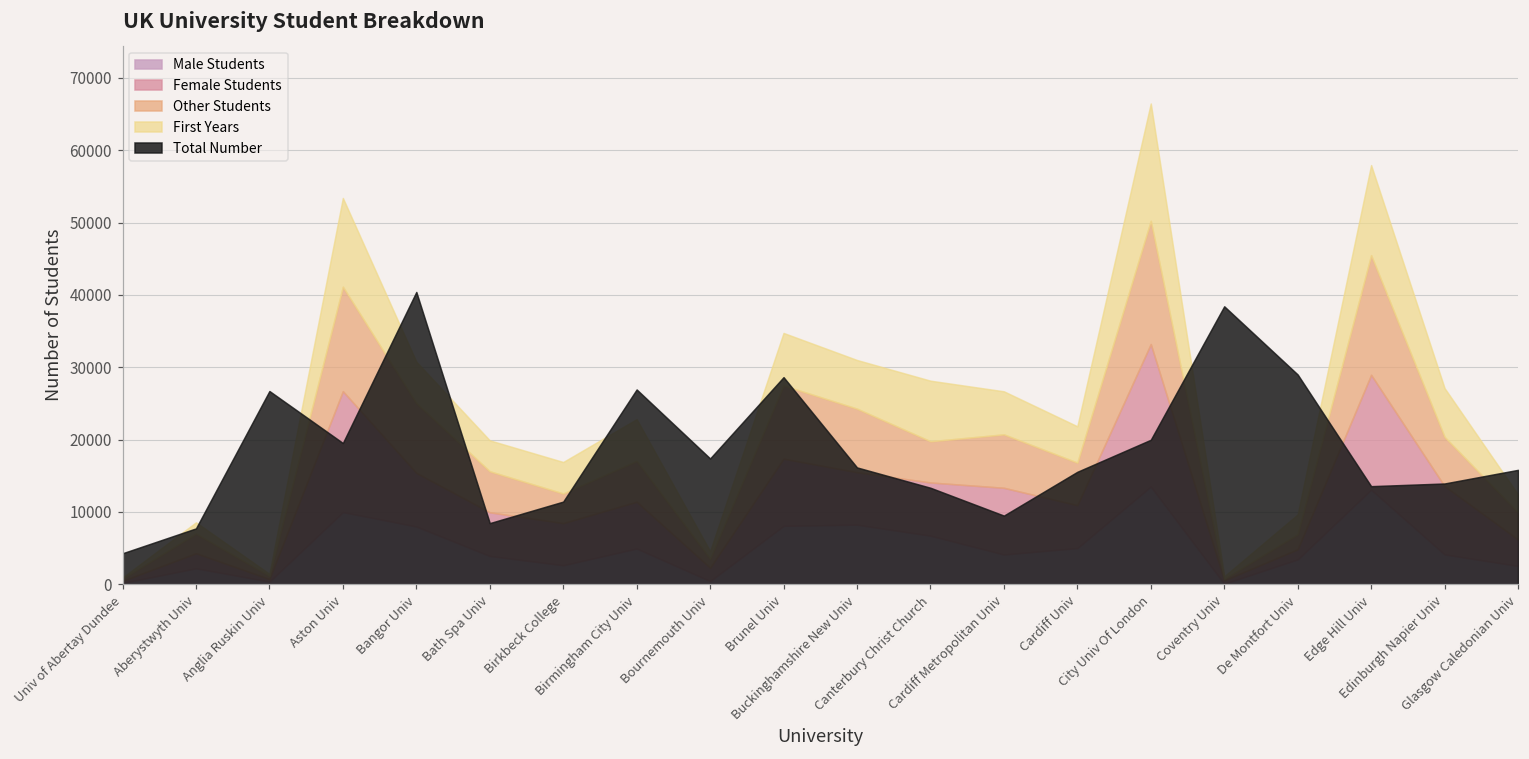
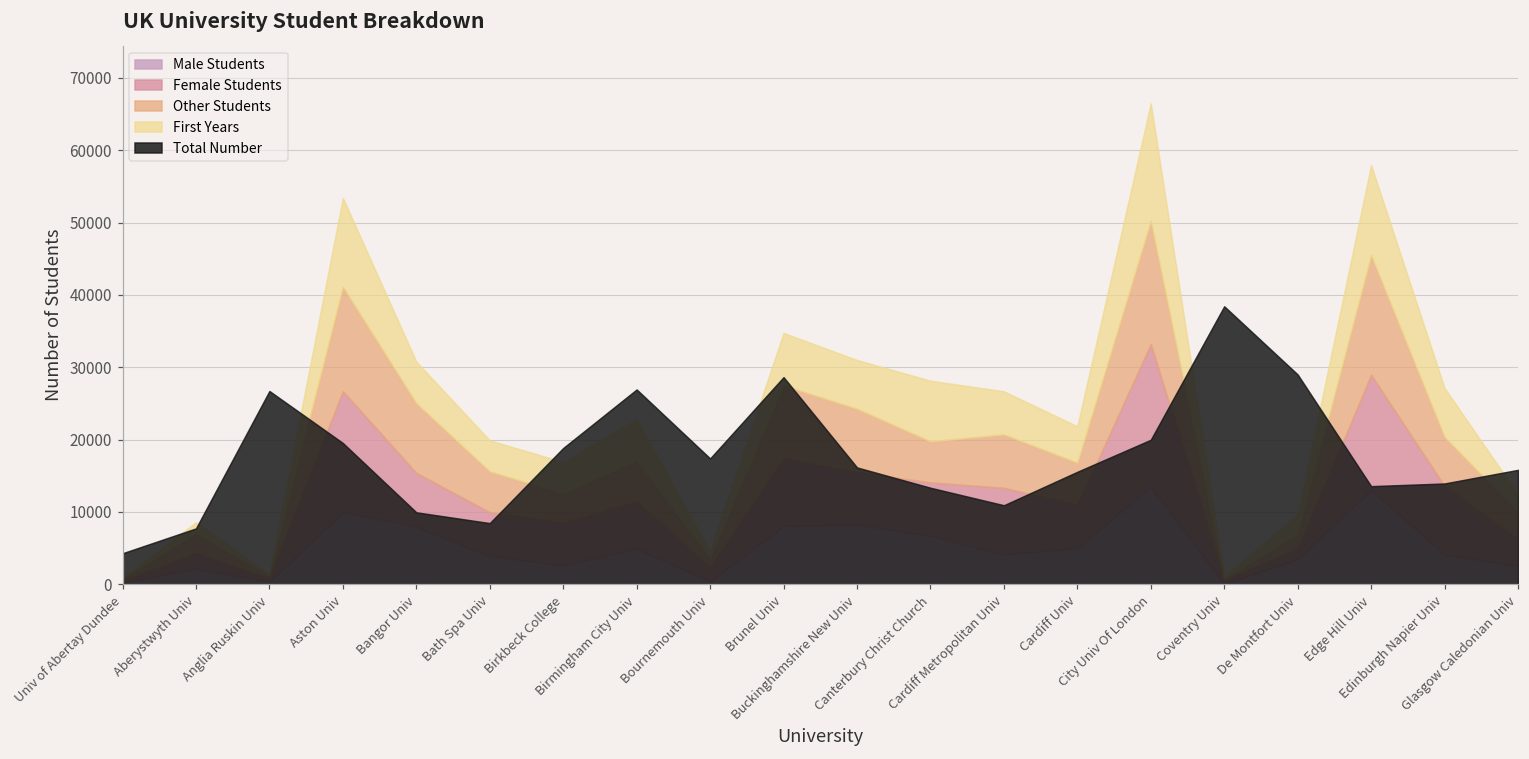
  {
    "Total Number": {
      "Univ of Abertay Dundee": 4000,
      "Aberystwyth Univ": 8000,
      "Anglia Ruskin Univ": 27000,
      "Aston Univ": 20000,
-     "Bangor Univ": 40000,
+     "Bangor Univ": 10000,
      "Bath Spa Univ": 8000,
-     "Birkbeck College": 11000,
+     "Birkbeck College": 19000,
      "Birmingham City Univ": 27000,
      "Bournemouth Univ": 17000,
      "Brunel Univ": 29000,
      "Buckinghamshire New Univ": 16000,
      "Canterbury Christ Church": 13000,
-     "Cardiff Metropolitan Univ": 9000,
+     "Cardiff Metropolitan Univ": 11000,
      "Cardiff Univ": 16000,
      "City Univ Of London": 20000,
      "Coventry Univ": 38000,
      "De Montfort Univ": 29000,
      "Edge Hill Univ": 14000,
      "Glasgow Caledonian Univ": 16000
    }
  }
